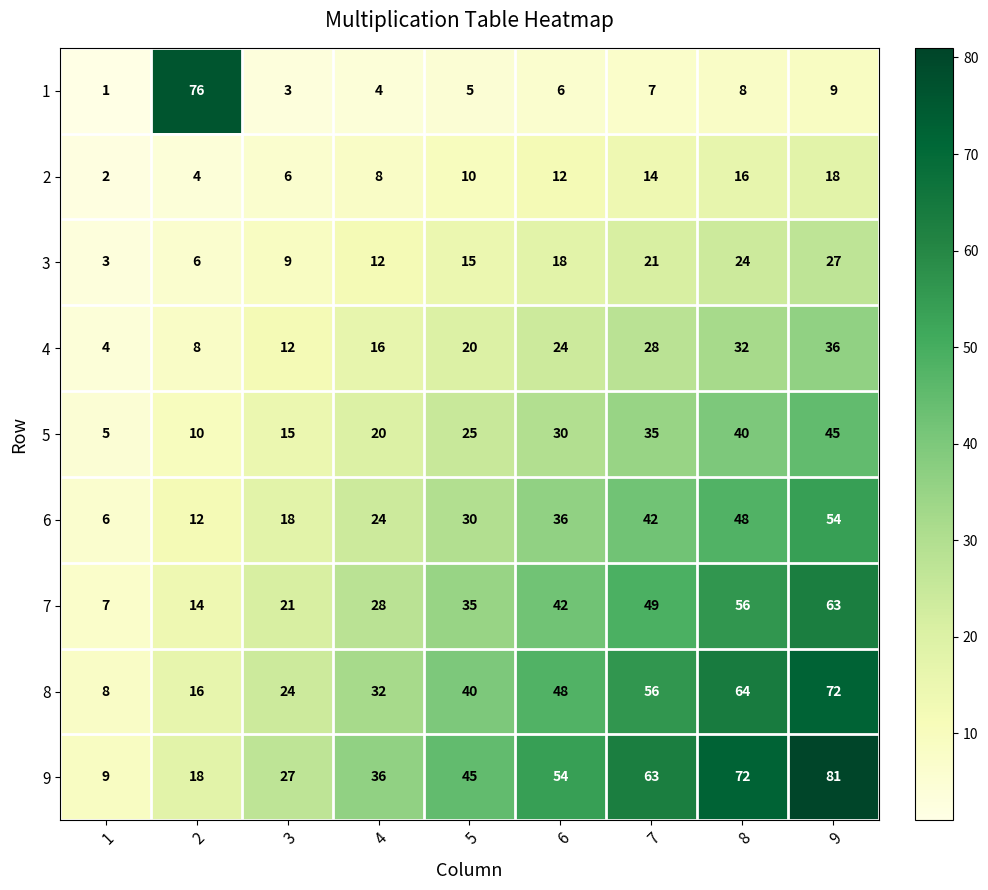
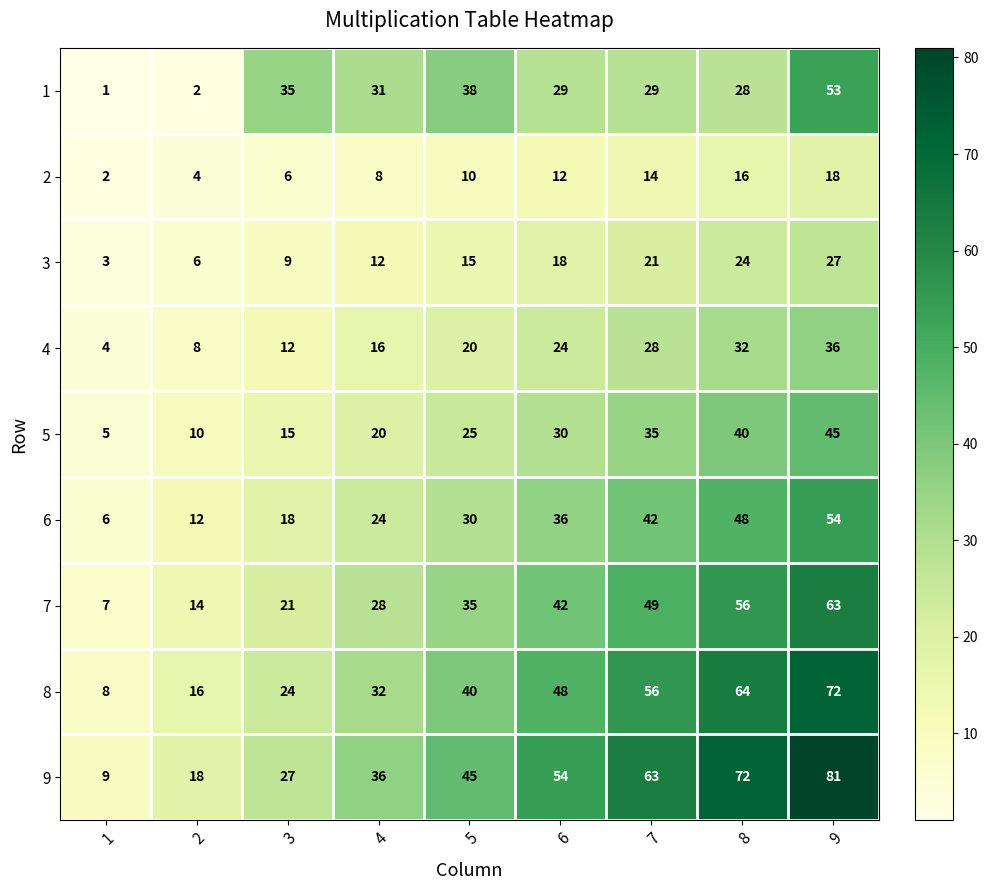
  {
    "1": {
      "1": 1,
-     "2": 76,
-     "3": 3,
-     "4": 4,
-     "5": 5,
-     "6": 6,
-     "7": 7,
-     "8": 8,
-     "9": 9
+     "2": 2,
+     "3": 35,
+     "4": 31,
+     "5": 38,
+     "6": 29,
+     "7": 29,
+     "8": 28,
+     "9": 53
    },
    "2": {
      "1": 2,
      "2": 4,
      "3": 6,
      "4": 8,
      "5": 10,
      "6": 12,
      "7": 14,
      "8": 16,
      "9": 18
    },
    "3": {
      "1": 3,
      "2": 6,
      "3": 9,
      "4": 12,
      "5": 15,
      "6": 18,
      "7": 21,
      "8": 24,
      "9": 27
    },
    "4": {
      "1": 4,
      "2": 8,
      "3": 12,
      "4": 16,
      "5": 20,
      "6": 24,
      "7": 28,
      "8": 32,
      "9": 36
    },
    "5": {
      "1": 5,
      "2": 10,
      "3": 15,
      "4": 20,
      "5": 25,
      "6": 30,
      "7": 35,
      "8": 40,
      "9": 45
    },
    "6": {
      "1": 6,
      "2": 12,
      "3": 18,
      "4": 24,
      "5": 30,
      "6": 36,
      "7": 42,
      "8": 48,
      "9": 54
    },
    "7": {
      "1": 7,
      "2": 14,
      "3": 21,
      "4": 28,
      "5": 35,
      "6": 42,
      "7": 49,
      "8": 56,
      "9": 63
    },
    "8": {
      "1": 8,
      "2": 16,
      "3": 24,
      "4": 32,
      "5": 40,
      "6": 48,
      "7": 56,
      "8": 64,
      "9": 72
    },
    "9": {
      "1": 9,
      "2": 18,
      "3": 27,
      "4": 36,
      "5": 45,
      "6": 54,
      "7": 63,
      "8": 72,
      "9": 81
    }
  }
